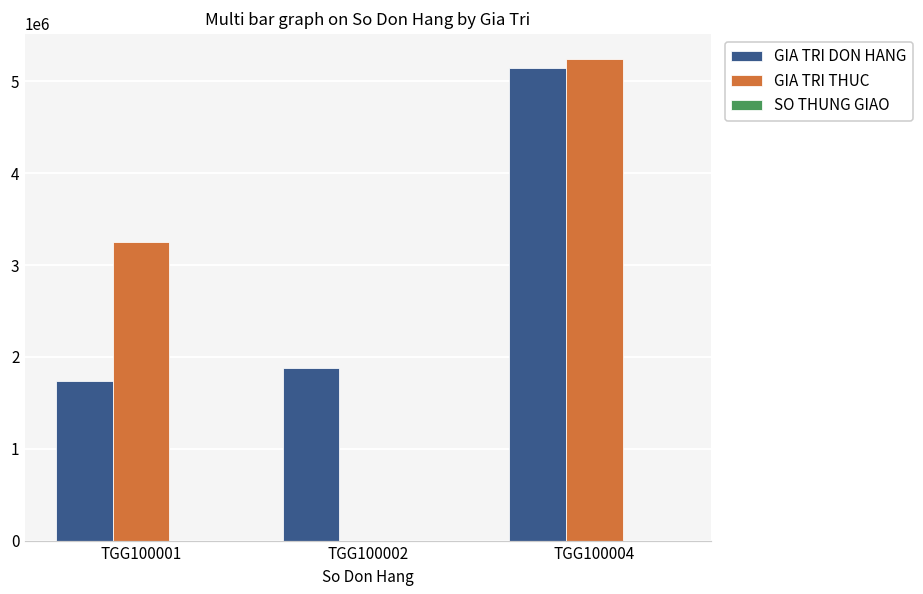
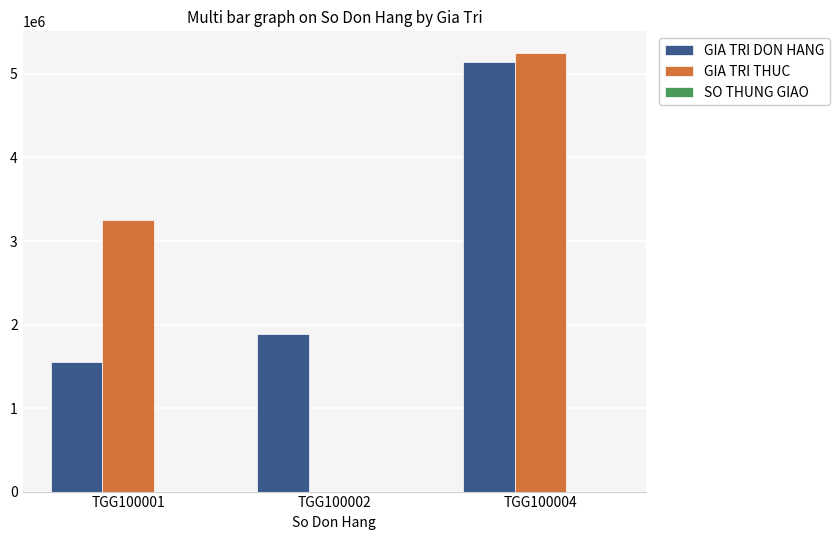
  {
    "GIA TRI DON HANG": {
-     "TGG100001": 1700000,
+     "TGG100001": 1500000,
      "TGG100002": 1900000,
      "TGG100004": 5100000
    },
    "GIA TRI THUC": {
      "TGG100001": 3300000,
      "TGG100002": 0,
      "TGG100004": 5200000
    },
    "SO THUNG GIAO": {
      "TGG100002": 0
    }
  }
